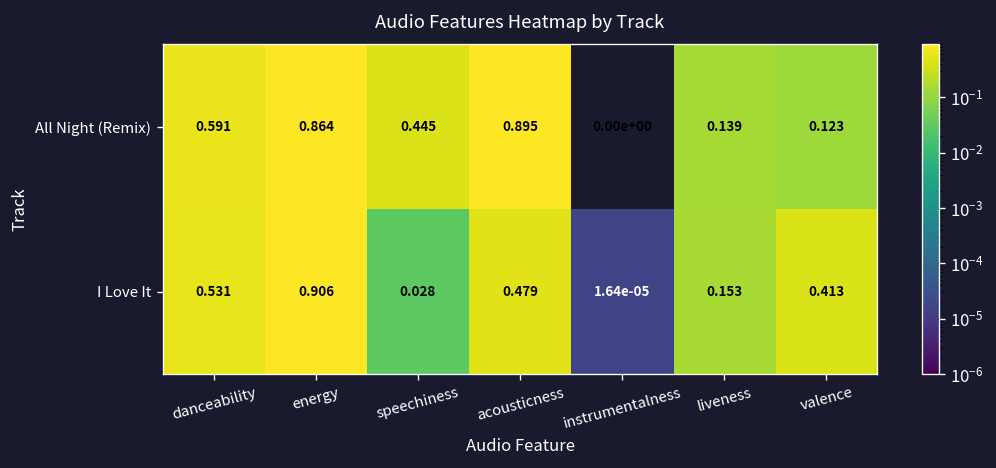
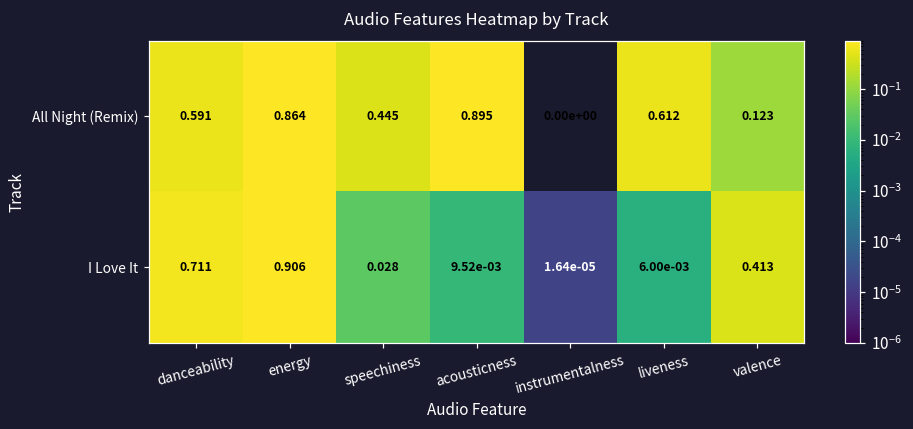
  {
    "All Night (Remix)": {
      "danceability": "0.591",
      "energy": "0.864",
      "speechiness": "0.445",
      "acousticness": "0.895",
-     "liveness": "0.139",
+     "liveness": "0.612",
      "valence": "0.123"
    },
    "I Love It": {
-     "danceability": "0.531",
+     "danceability": "0.711",
      "energy": "0.906",
      "speechiness": "0.028",
-     "acousticness": "0.479",
+     "acousticness": "9.52e-03",
      "instrumentalness": "1.64e-05",
-     "liveness": "0.153",
+     "liveness": "6.00e-03",
      "valence": "0.413"
    }
  }
